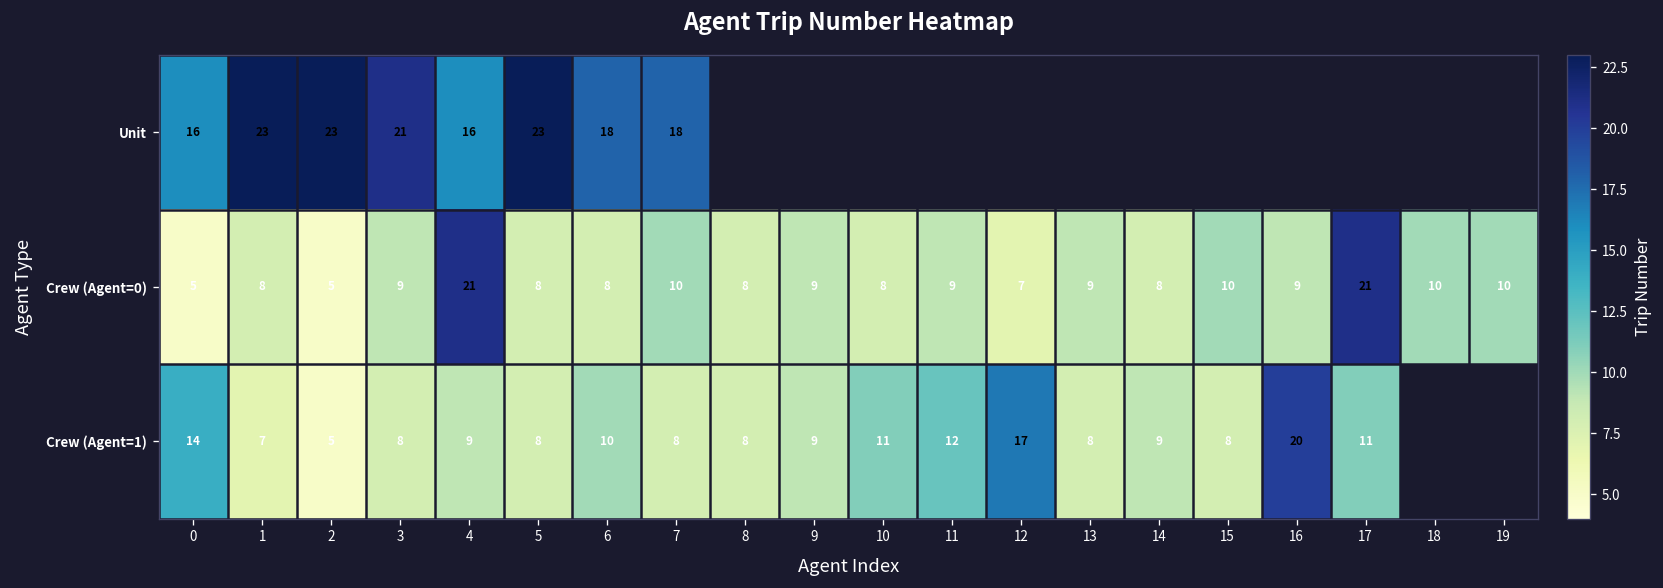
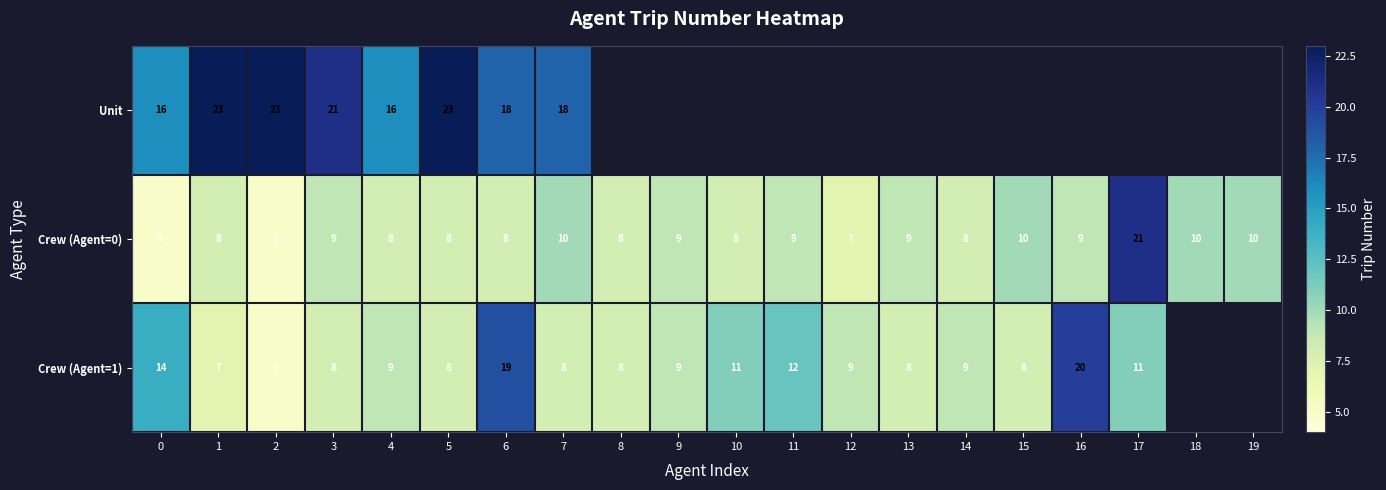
  {
    "Unit": {
      "0": 16,
      "1": 23,
      "2": 23,
      "3": 21,
      "4": 16,
      "5": 23,
      "6": 18,
      "7": 18
    },
    "Crew (Agent=0)": {
      "0": 5,
      "1": 8,
      "2": 5,
      "3": 9,
-     "4": 21,
+     "4": 8,
      "5": 8,
      "6": 8,
      "7": 10,
      "8": 8,
      "9": 9,
      "10": 8,
      "11": 9,
      "12": 7,
      "13": 9,
      "14": 8,
      "15": 10,
      "16": 9,
      "17": 21,
      "18": 10,
      "19": 10
    },
    "Crew (Agent=1)": {
      "0": 14,
      "1": 7,
      "2": 5,
      "3": 8,
      "4": 9,
      "5": 8,
-     "6": 10,
+     "6": 19,
      "7": 8,
      "8": 8,
      "9": 9,
      "10": 11,
      "11": 12,
-     "12": 17,
+     "12": 9,
      "13": 8,
      "14": 9,
      "15": 8,
      "16": 20,
      "17": 11
    }
  }
